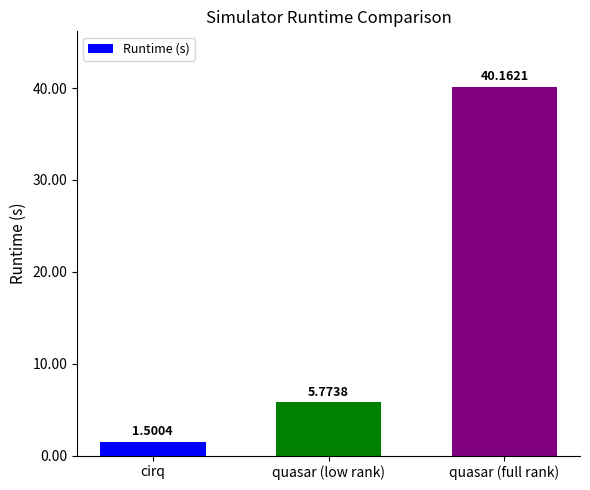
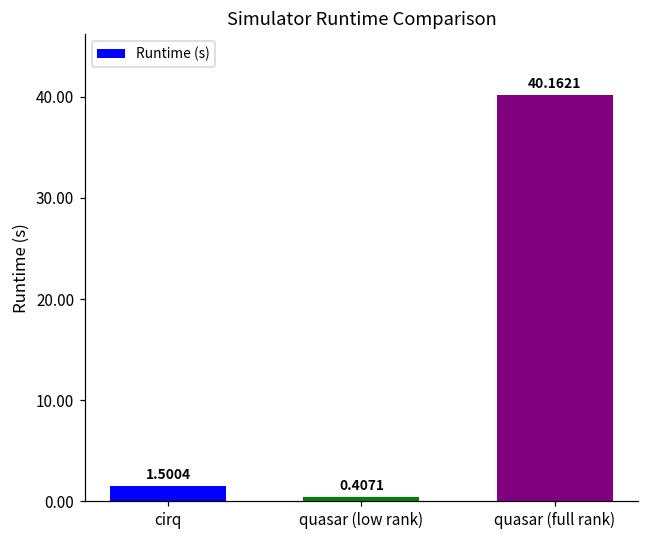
  {
    "cirq": 1.5004,
-   "quasar (low rank)": 5.7738,
+   "quasar (low rank)": 0.4071,
    "quasar (full rank)": 40.1621
  }
